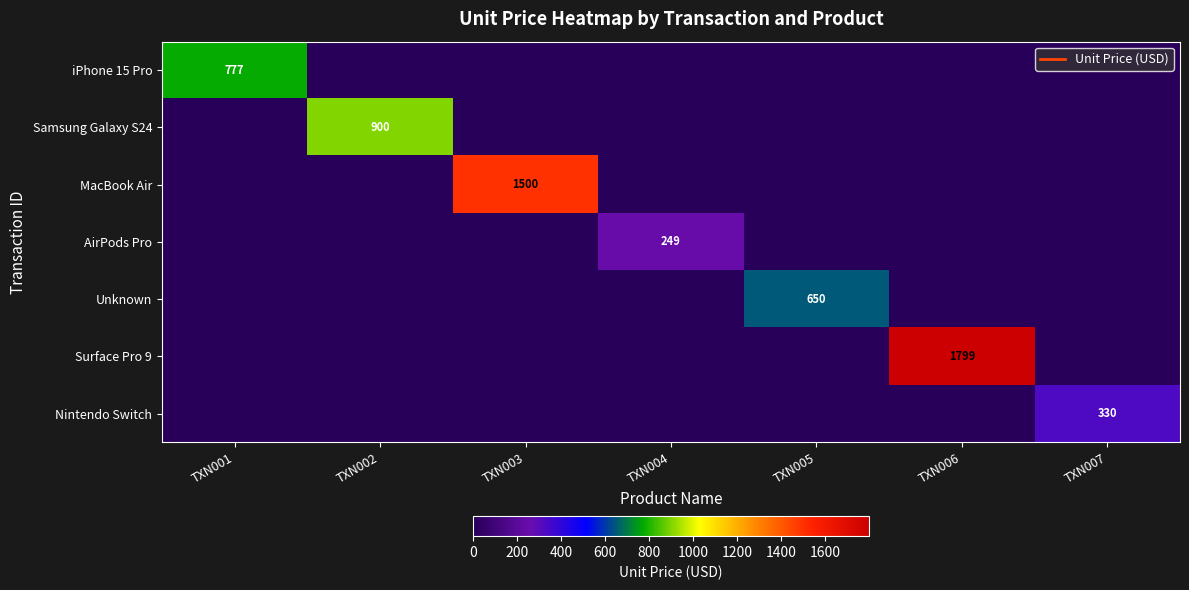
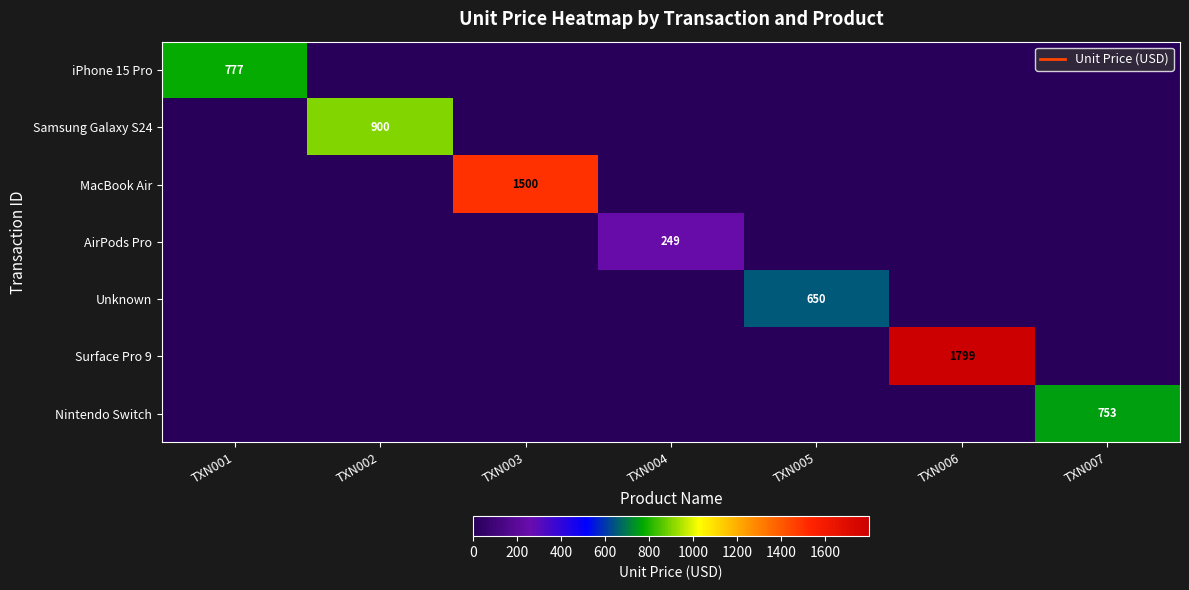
  {
    "iPhone 15 Pro": {
      "TXN001": 777
    },
    "Samsung Galaxy S24": {
      "TXN002": 900
    },
    "MacBook Air": {
      "TXN003": 1500
    },
    "AirPods Pro": {
      "TXN004": 249
    },
    "Unknown": {
      "TXN005": 650
    },
    "Surface Pro 9": {
      "TXN006": 1799
    },
    "Nintendo Switch": {
-     "TXN007": 330
+     "TXN007": 753
    }
  }
